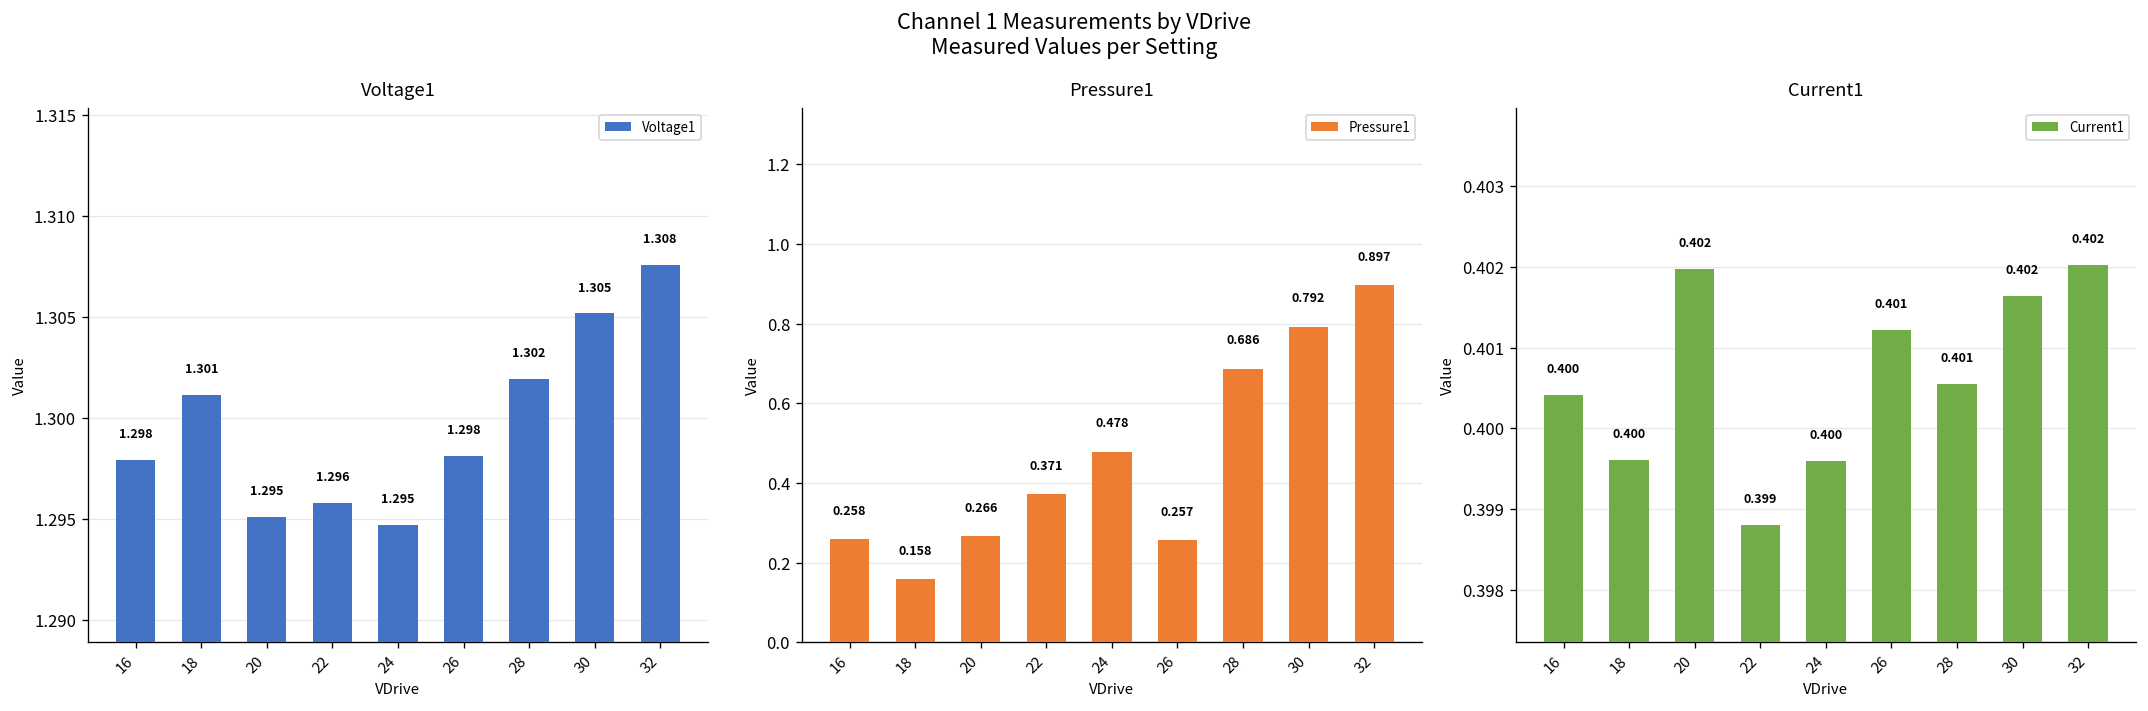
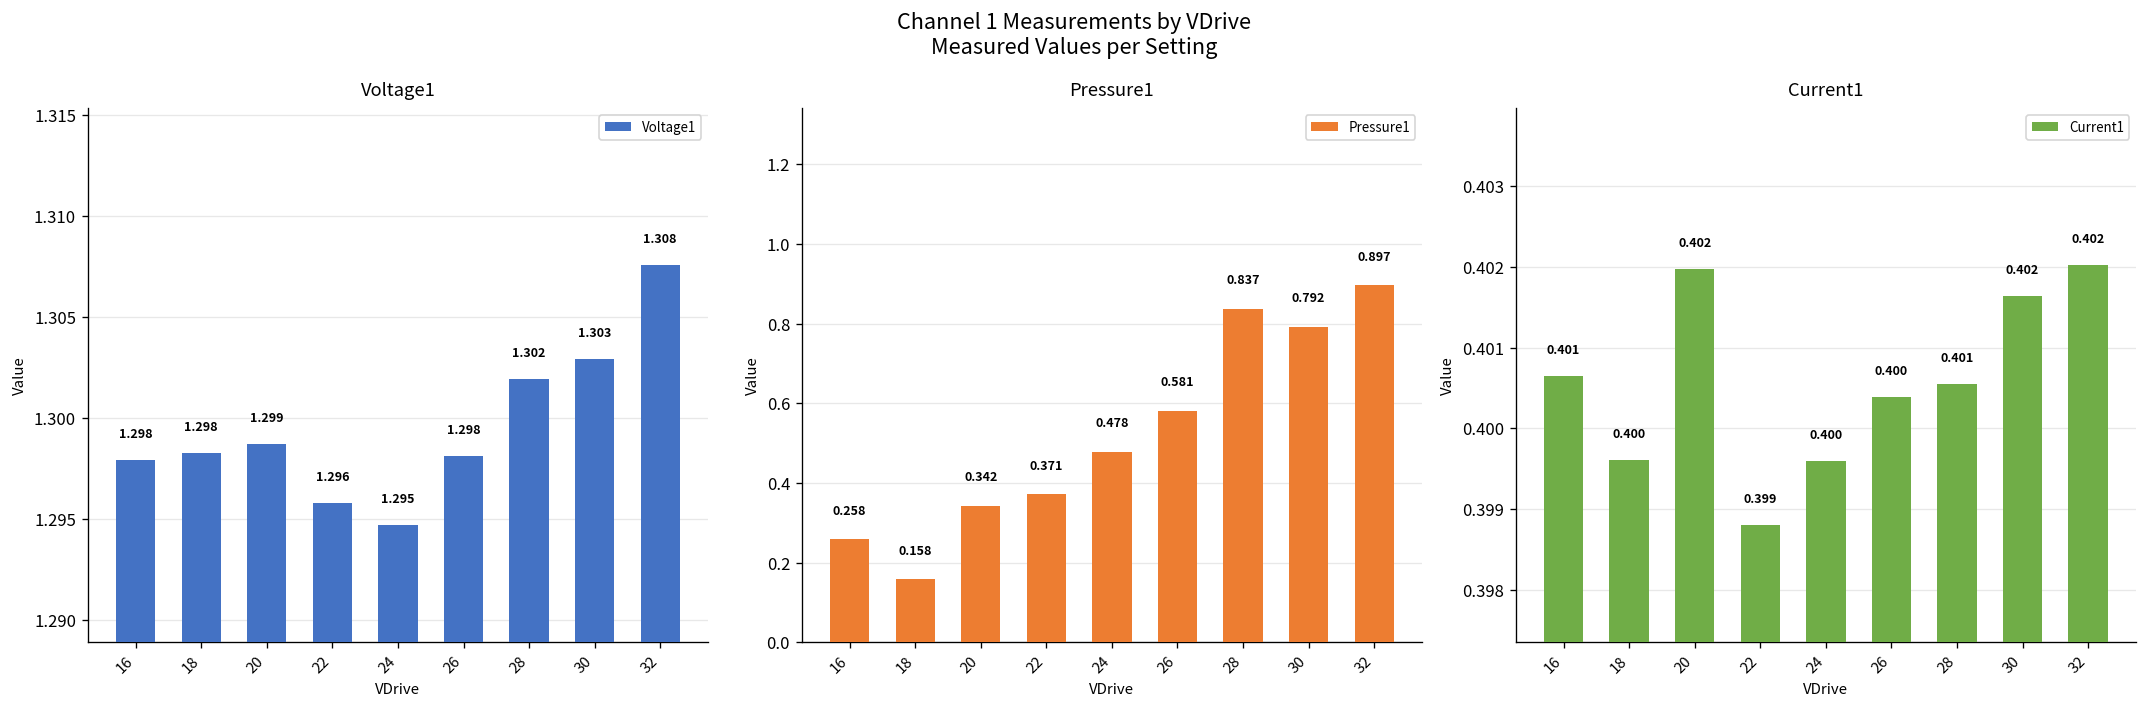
  {
    "Voltage1": {
      "16": 1.298,
-     "18": 1.301,
-     "20": 1.295,
+     "18": 1.298,
+     "20": 1.299,
      "22": 1.296,
      "24": 1.295,
      "26": 1.298,
      "28": 1.302,
-     "30": 1.305,
+     "30": 1.303,
      "32": 1.308
    },
    "Pressure1": {
      "16": 0.258,
      "18": 0.158,
-     "20": 0.266,
+     "20": 0.342,
      "22": 0.371,
      "24": 0.478,
-     "26": 0.257,
-     "28": 0.686,
+     "26": 0.581,
+     "28": 0.837,
      "30": 0.792,
      "32": 0.897
    },
    "Current1": {
-     "16": 0.400,
+     "16": 0.401,
      "18": 0.400,
      "20": 0.402,
      "22": 0.399,
      "24": 0.400,
-     "26": 0.401,
+     "26": 0.400,
      "28": 0.401,
      "30": 0.402,
      "32": 0.402
    }
  }
